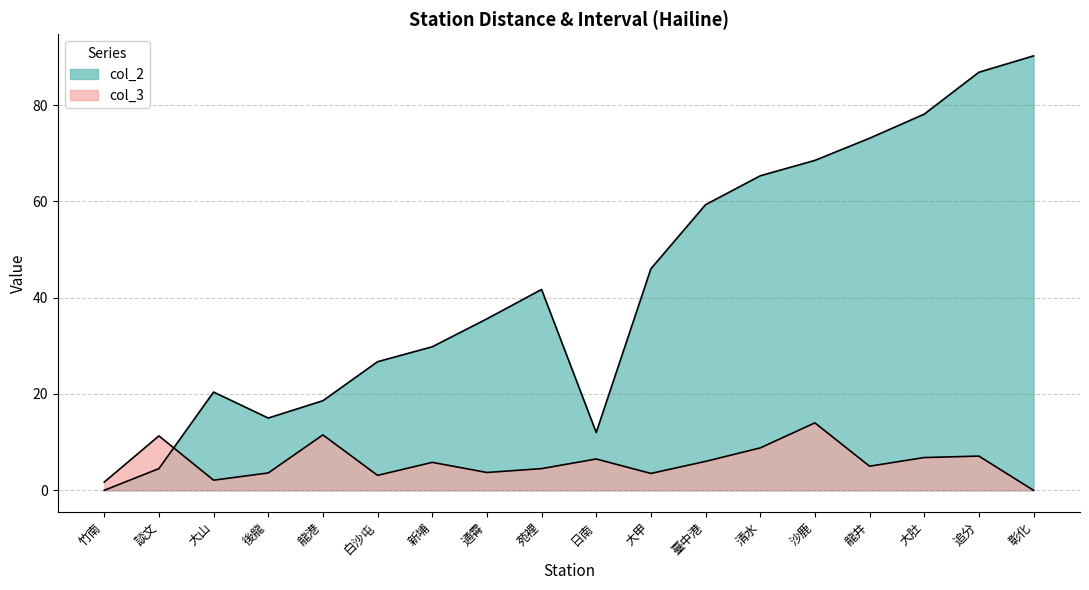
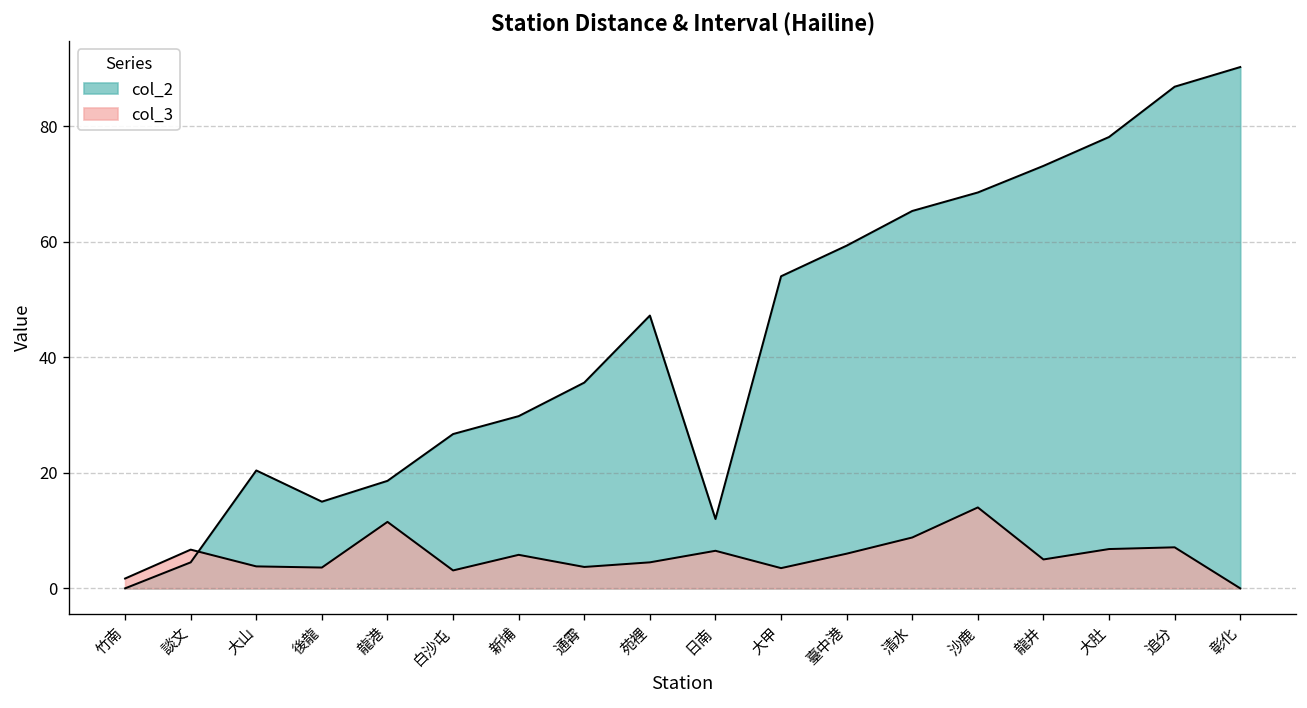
  {
    "col_2": {
      "竹南": 0,
      "談文": 5,
      "大山": 20,
      "後龍": 15,
      "龍港": 19,
      "白沙屯": 27,
      "新埔": 30,
      "通霄": 36,
-     "苑裡": 42,
+     "苑裡": 47,
      "日南": 12,
-     "大甲": 46,
+     "大甲": 54,
      "臺中港": 59,
      "清水": 65,
      "沙鹿": 69,
      "龍井": 73,
      "大肚": 78,
      "追分": 87,
      "彰化": 90
    },
    "col_3": {
      "竹南": 2,
-     "談文": 11,
-     "大山": 2,
+     "談文": 7,
+     "大山": 4,
      "後龍": 4,
      "龍港": 12,
      "白沙屯": 3,
      "新埔": 6,
      "通霄": 4,
      "苑裡": 5,
      "日南": 7,
      "大甲": 4,
      "臺中港": 6,
      "清水": 9,
      "沙鹿": 14,
      "龍井": 5,
      "大肚": 7,
      "追分": 7,
      "彰化": 0
    }
  }
